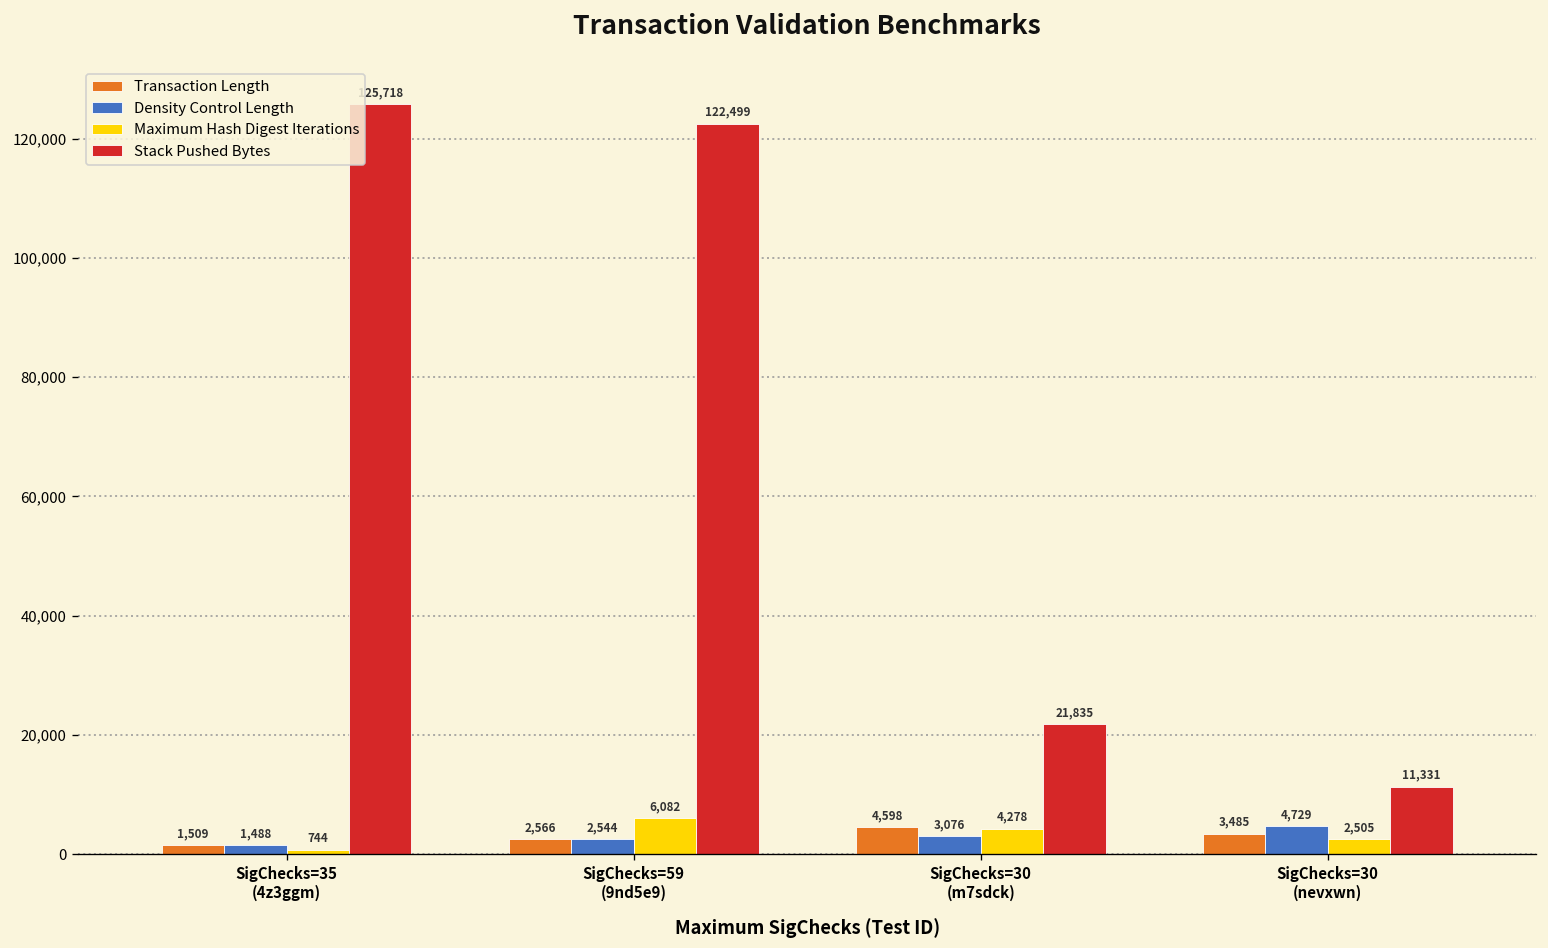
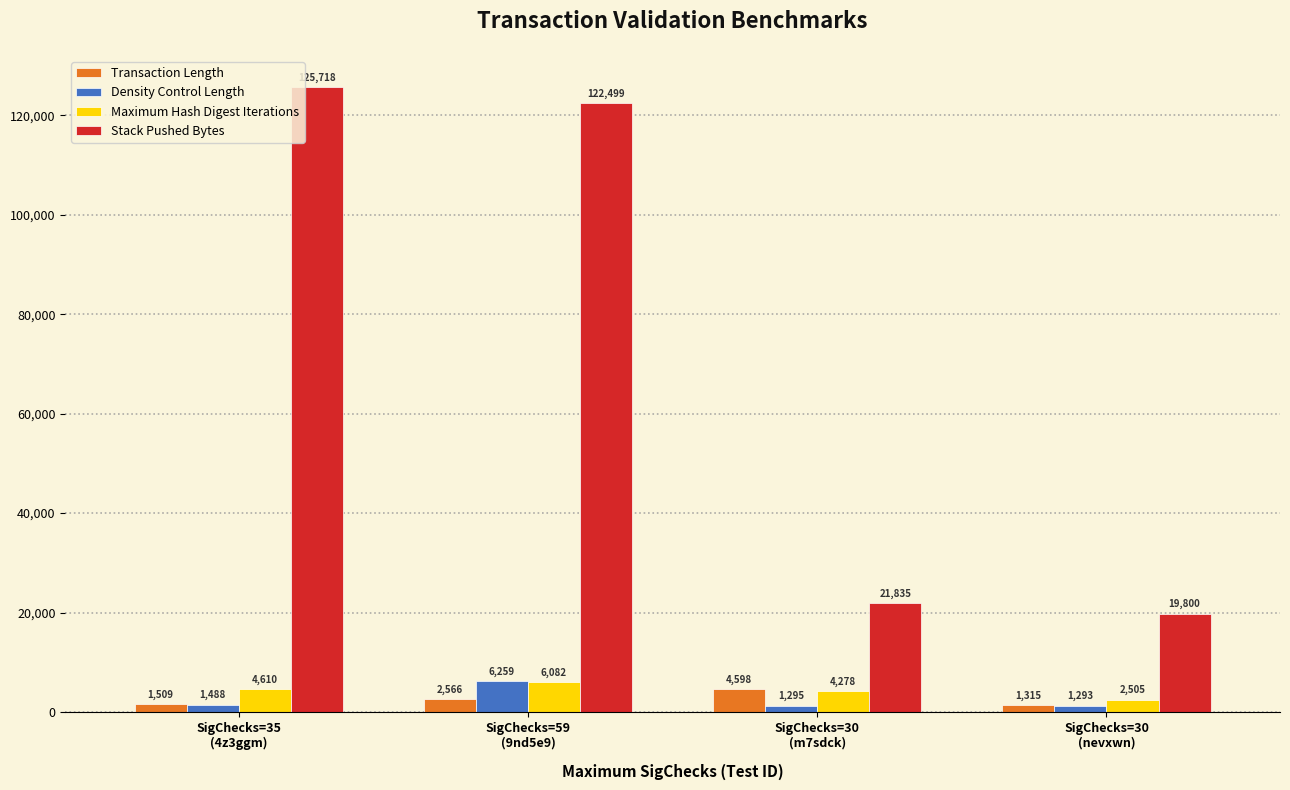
  {
    "Transaction Length": {
      "SigChecks=35 (4z3ggm)": "1,509",
      "SigChecks=59 (9nd5e9)": "2,566",
      "SigChecks=30 (m7sdck)": "4,598",
-     "SigChecks=30 (nevxwn)": "3,485"
+     "SigChecks=30 (nevxwn)": "1,315"
    },
    "Density Control Length": {
      "SigChecks=35 (4z3ggm)": "1,488",
-     "SigChecks=59 (9nd5e9)": "2,544",
-     "SigChecks=30 (m7sdck)": "3,076",
-     "SigChecks=30 (nevxwn)": "4,729"
+     "SigChecks=59 (9nd5e9)": "6,259",
+     "SigChecks=30 (m7sdck)": "1,295",
+     "SigChecks=30 (nevxwn)": "1,293"
    },
    "Maximum Hash Digest Iterations": {
-     "SigChecks=35 (4z3ggm)": "744",
+     "SigChecks=35 (4z3ggm)": "4,610",
      "SigChecks=59 (9nd5e9)": "6,082",
      "SigChecks=30 (m7sdck)": "4,278",
      "SigChecks=30 (nevxwn)": "2,505"
    },
    "Stack Pushed Bytes": {
      "SigChecks=59 (9nd5e9)": "122,499",
      "SigChecks=30 (m7sdck)": "21,835",
-     "SigChecks=30 (nevxwn)": "11,331"
+     "SigChecks=30 (nevxwn)": "19,800"
    }
  }
